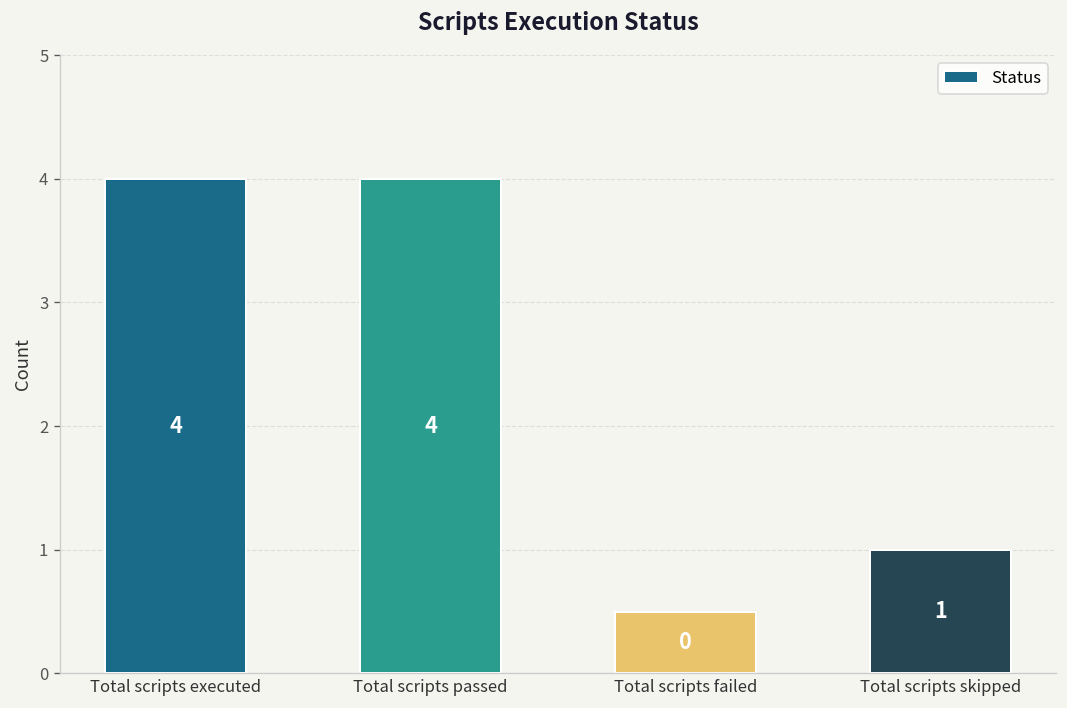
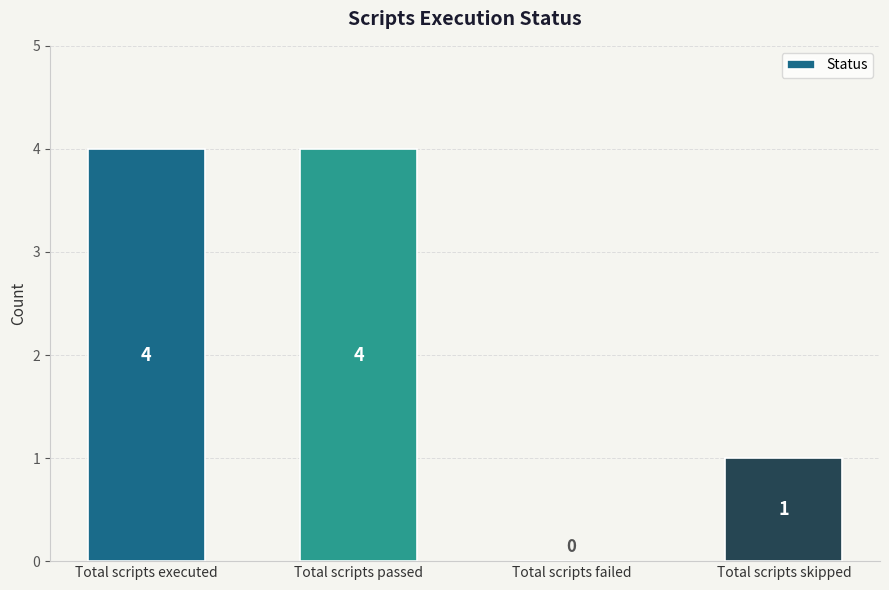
  {
-   "Total scripts failed": 0.5
+   "Total scripts failed": 0.0
  }
